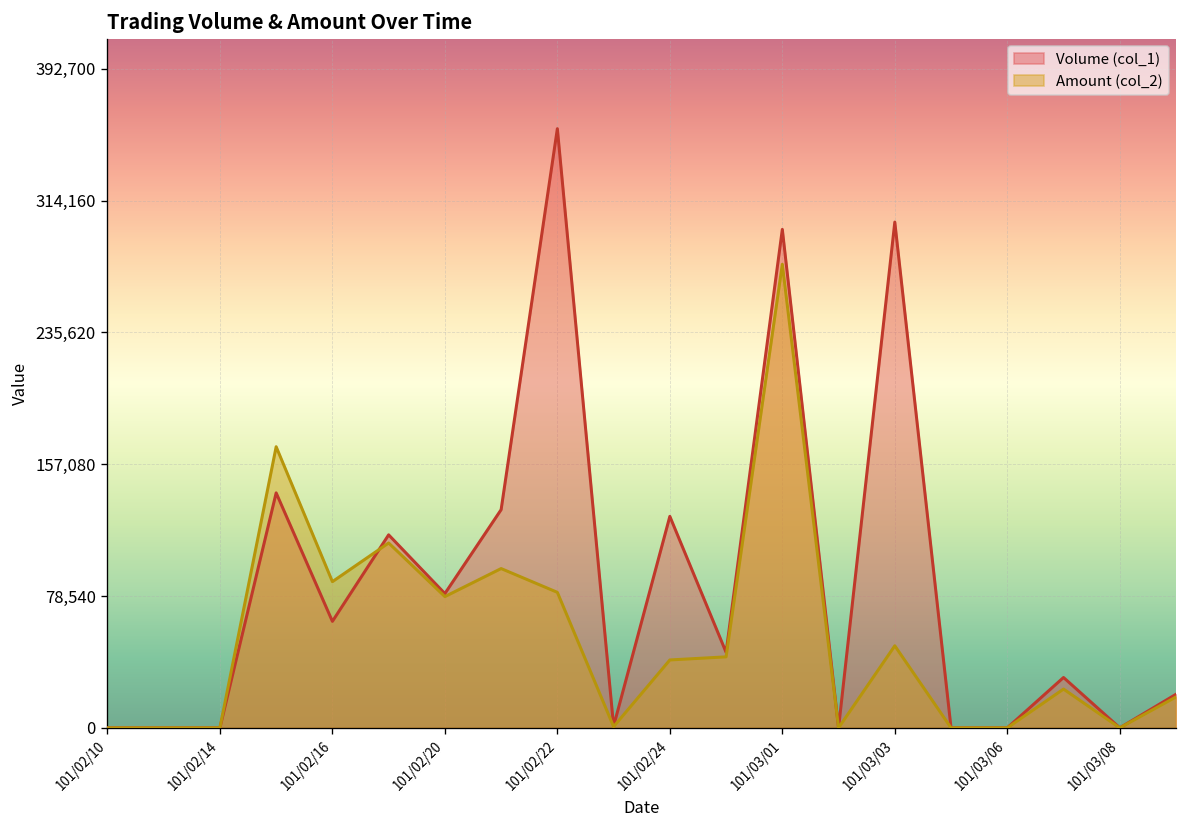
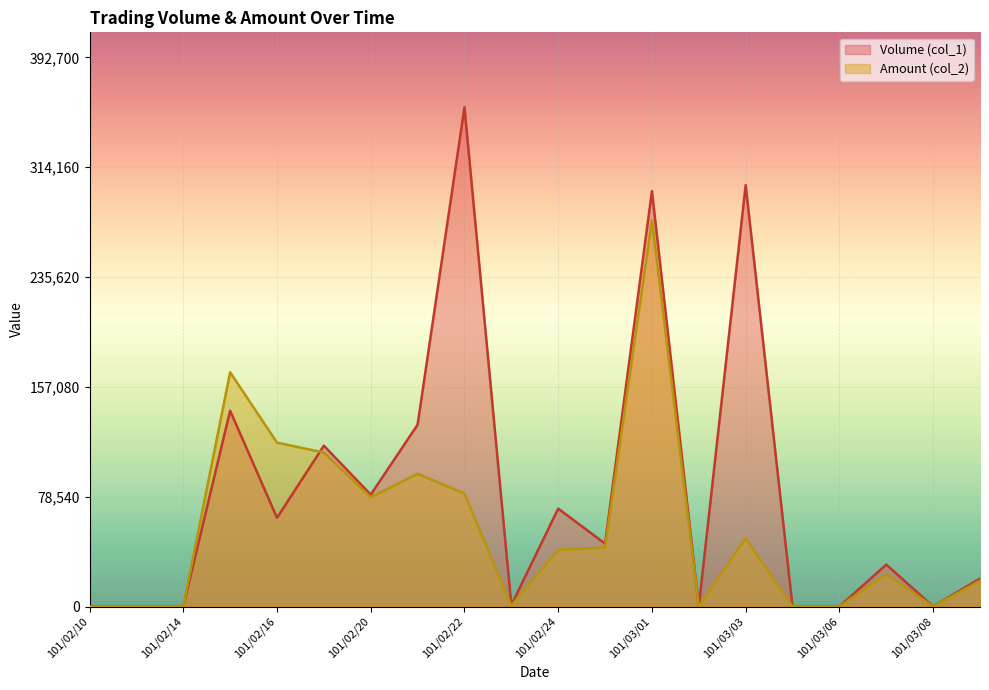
  {
    "Volume (col_1)": {
      "101/02/16": "63,000",
      "101/02/20": "80,000",
      "101/02/22": "357,000",
-     "101/02/24": "126,000",
+     "101/02/24": "70,000",
      "101/03/01": "297,000",
      "101/03/03": "301,000"
    },
    "Amount (col_2)": {
-     "101/02/16": "87,000",
+     "101/02/16": "117,000",
      "101/02/20": "78,000",
      "101/02/22": "81,000",
      "101/02/24": "40,000",
      "101/03/01": "276,000",
      "101/03/03": "49,000"
    }
  }
